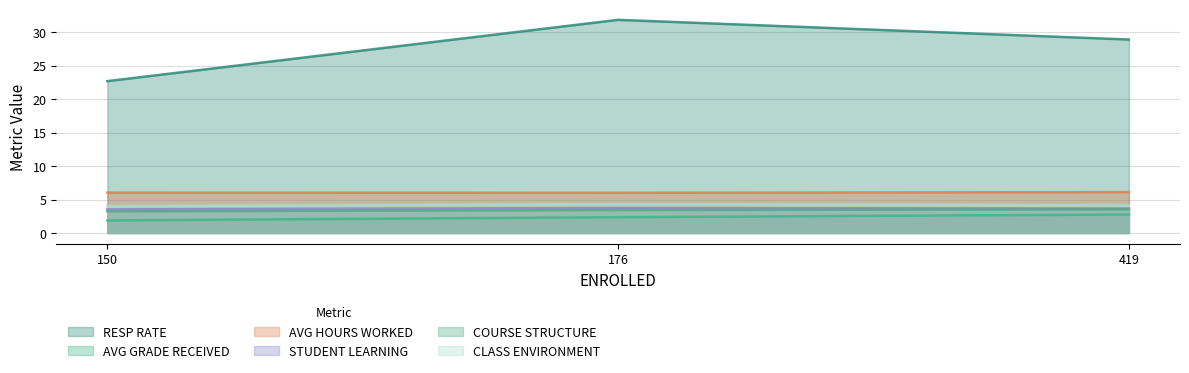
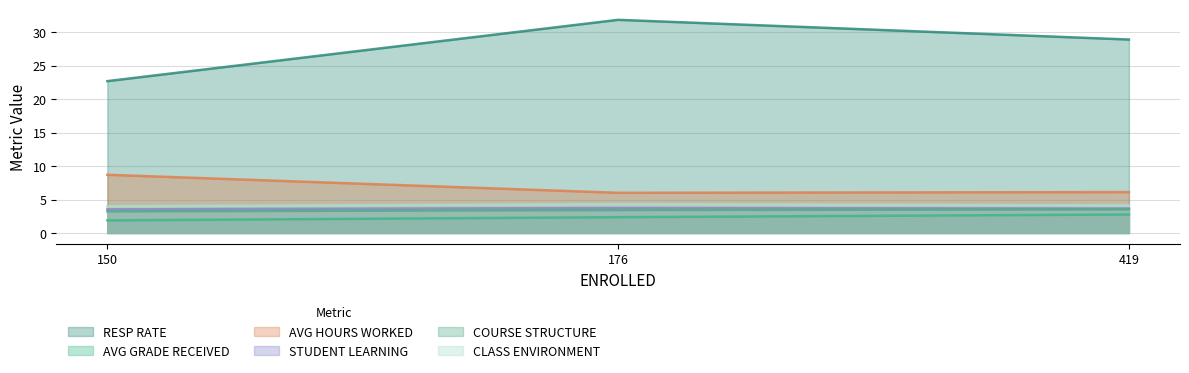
  {
    "AVG HOURS WORKED": {
-     "150": 6,
+     "150": 9,
      "176": 6,
      "419": 6
    }
  }
